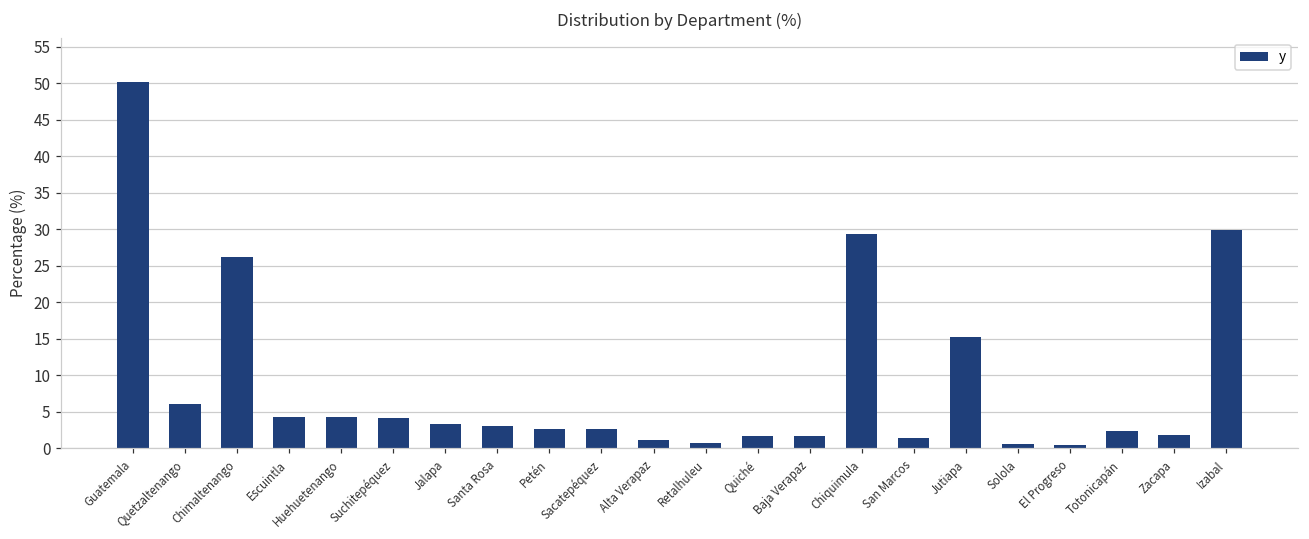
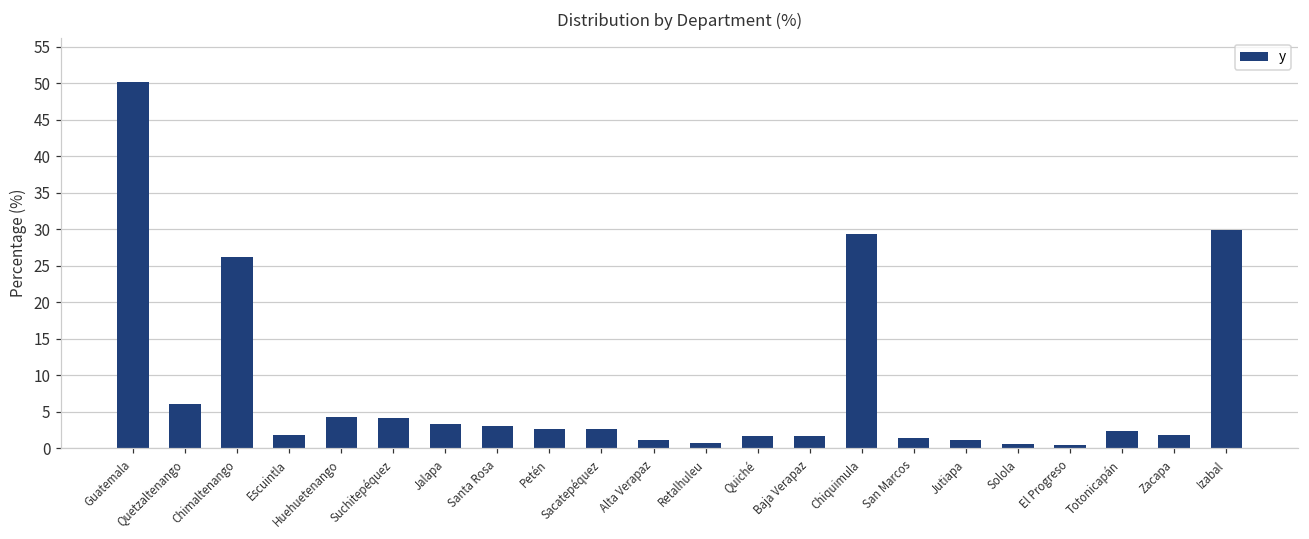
  {
    "Guatemala": 50,
    "Quetzaltenango": 6,
    "Chimaltenango": 26,
-   "Escuintla": 4,
+   "Escuintla": 2,
    "Huehuetenango": 4,
    "Suchitepéquez": 4,
    "Jalapa": 3,
    "Santa Rosa": 3,
    "Petén": 3,
    "Sacatepéquez": 3,
    "Alta Verapaz": 1,
    "Retalhuleu": 1,
    "Quiché": 2,
    "Baja Verapaz": 2,
    "Chiquimula": 29,
    "San Marcos": 1,
-   "Jutiapa": 15,
+   "Jutiapa": 1,
    "Solola": 1,
    "El Progreso": 1,
    "Totonicapán": 2,
    "Zacapa": 2,
    "Izabal": 30
  }
